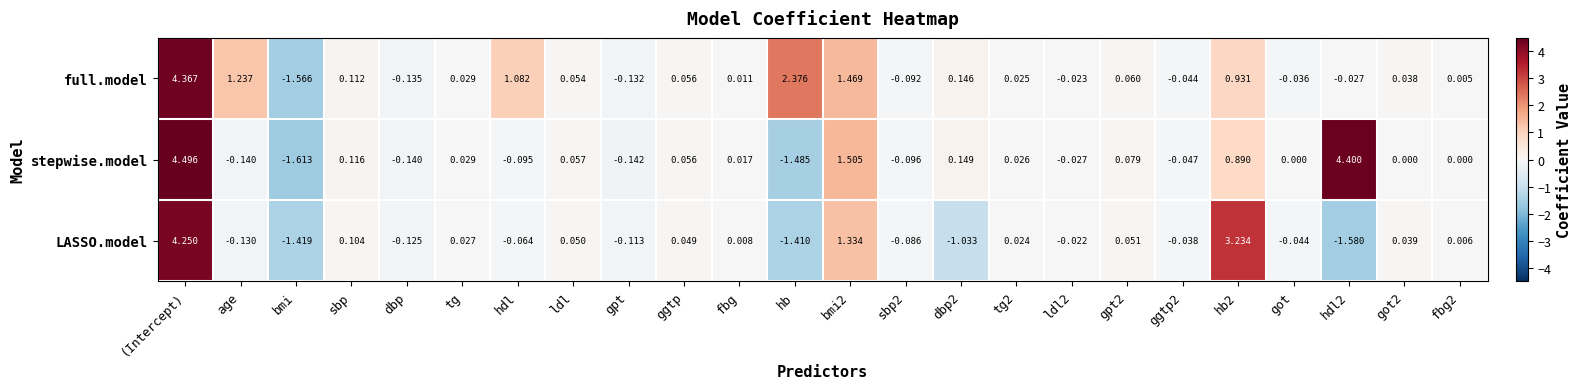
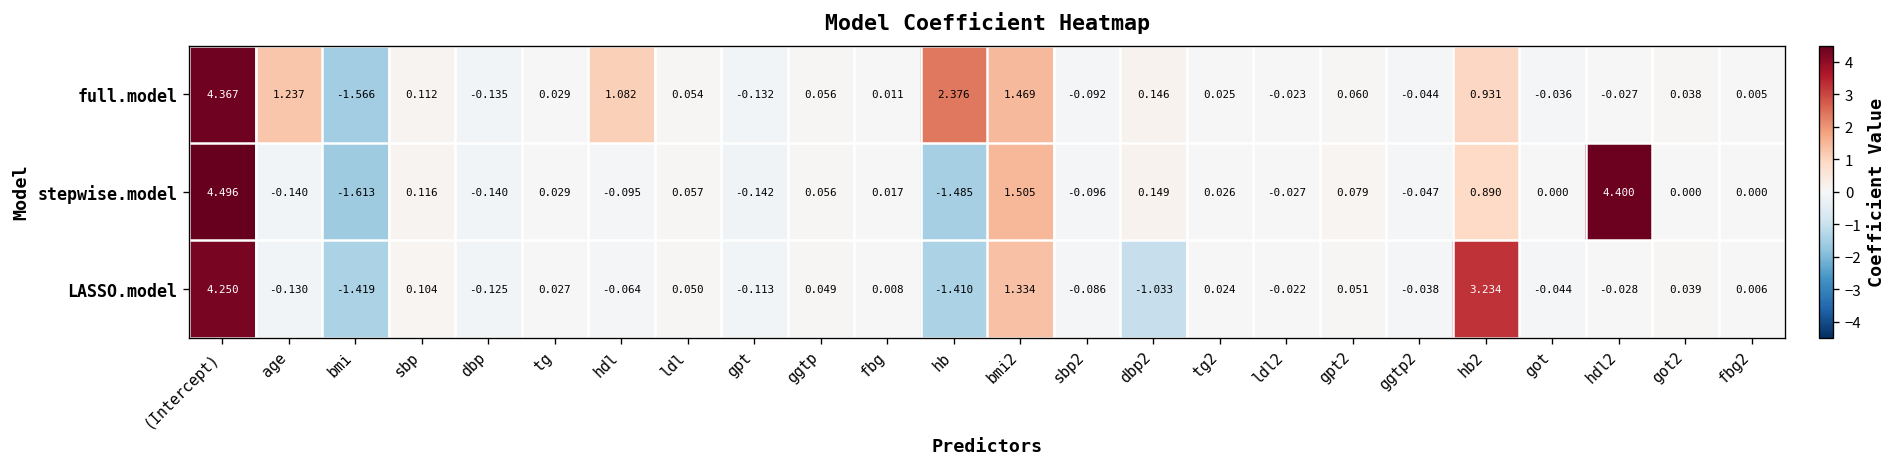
  {
    "full.model": {
      "(Intercept)": 4.367,
      "age": 1.237,
      "bmi": -1.566,
      "sbp": 0.112,
      "dbp": -0.135,
      "tg": 0.029,
      "hdl": 1.082,
      "ldl": 0.054,
      "gpt": -0.132,
      "ggtp": 0.056,
      "fbg": 0.011,
      "hb": 2.376,
      "bmi2": 1.469,
      "sbp2": -0.092,
      "dbp2": 0.146,
      "tg2": 0.025,
      "ldl2": -0.023,
      "gpt2": 0.060,
      "ggtp2": -0.044,
      "hb2": 0.931,
      "got": -0.036,
      "hdl2": -0.027,
      "got2": 0.038,
      "fbg2": 0.005
    },
    "stepwise.model": {
      "(Intercept)": 4.496,
      "age": -0.140,
      "bmi": -1.613,
      "sbp": 0.116,
      "dbp": -0.140,
      "tg": 0.029,
      "hdl": -0.095,
      "ldl": 0.057,
      "gpt": -0.142,
      "ggtp": 0.056,
      "fbg": 0.017,
      "hb": -1.485,
      "bmi2": 1.505,
      "sbp2": -0.096,
      "dbp2": 0.149,
      "tg2": 0.026,
      "ldl2": -0.027,
      "gpt2": 0.079,
      "ggtp2": -0.047,
      "hb2": 0.890,
      "got": 0.000,
      "hdl2": 4.400,
      "got2": 0.000,
      "fbg2": 0.000
    },
    "LASSO.model": {
      "(Intercept)": 4.250,
      "age": -0.130,
      "bmi": -1.419,
      "sbp": 0.104,
      "dbp": -0.125,
      "tg": 0.027,
      "hdl": -0.064,
      "ldl": 0.050,
      "gpt": -0.113,
      "ggtp": 0.049,
      "fbg": 0.008,
      "hb": -1.410,
      "bmi2": 1.334,
      "sbp2": -0.086,
      "dbp2": -1.033,
      "tg2": 0.024,
      "ldl2": -0.022,
      "gpt2": 0.051,
      "ggtp2": -0.038,
      "hb2": 3.234,
      "got": -0.044,
-     "hdl2": -1.580,
+     "hdl2": -0.028,
      "got2": 0.039,
      "fbg2": 0.006
    }
  }
